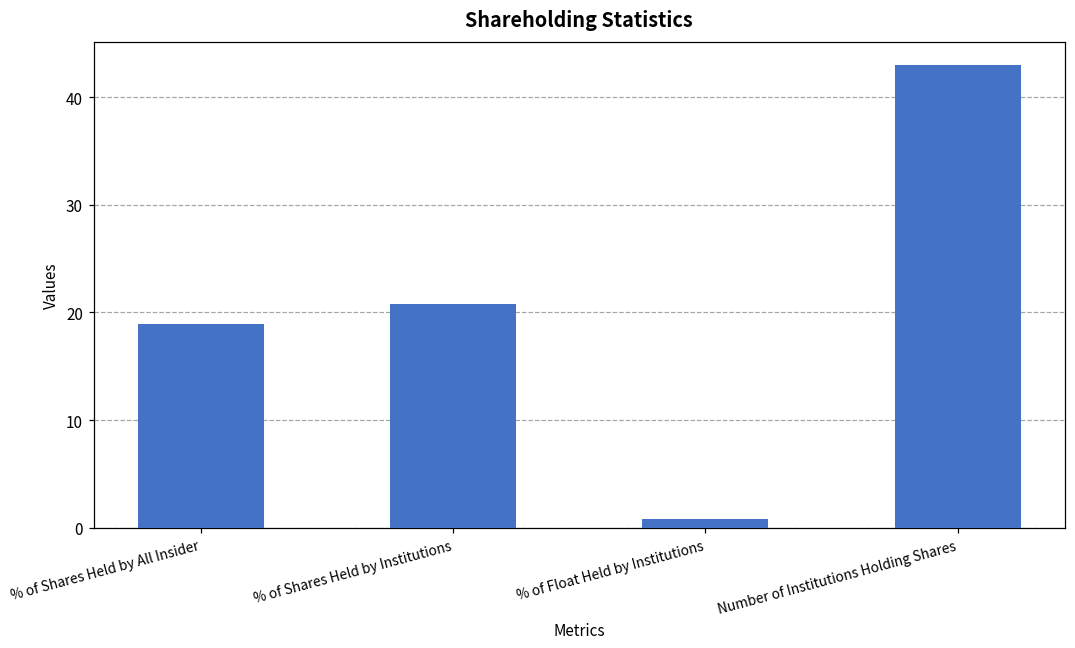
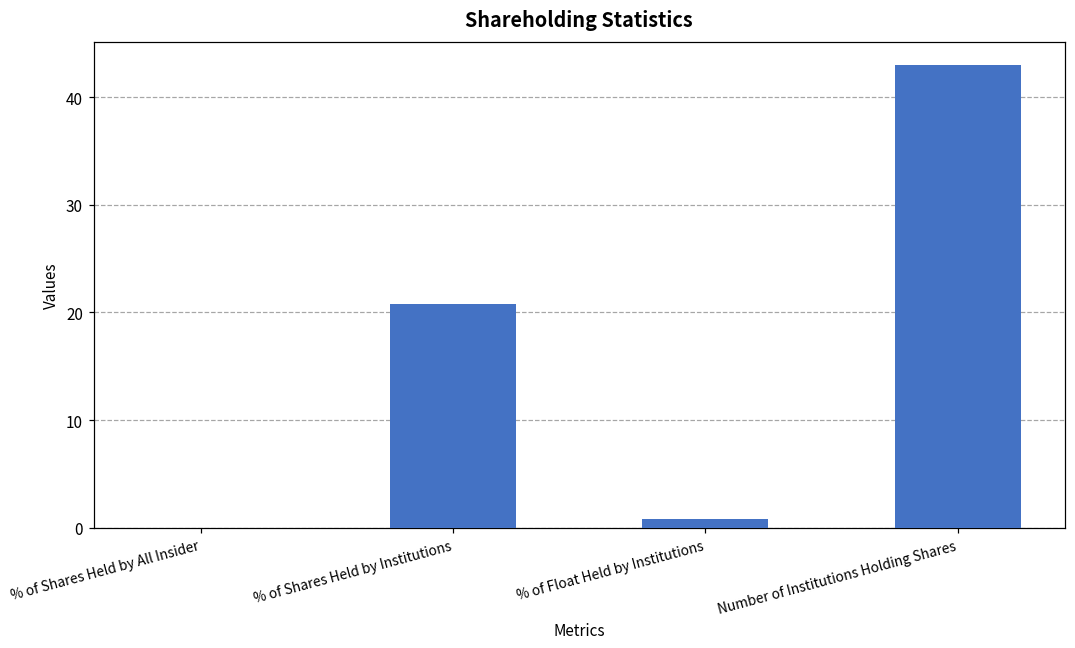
  {
-   "% of Shares Held by All Insider": 19,
+   "% of Shares Held by All Insider": 0,
    "% of Shares Held by Institutions": 21,
    "% of Float Held by Institutions": 1,
    "Number of Institutions Holding Shares": 43
  }
